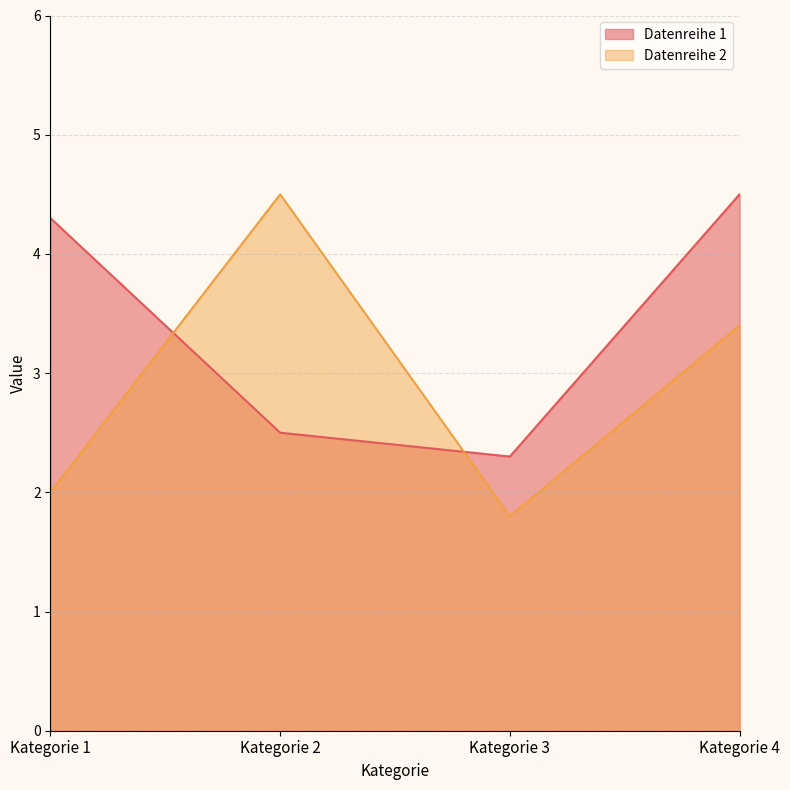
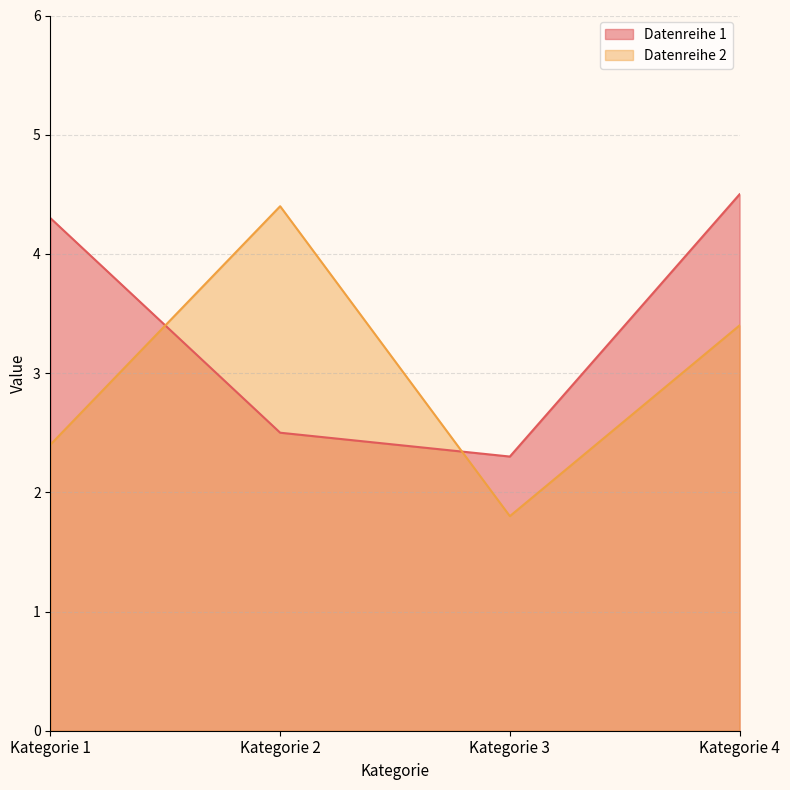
  {
    "Datenreihe 1": {
      "Kategorie 1": 4.3,
      "Kategorie 2": 2.5,
      "Kategorie 3": 2.3,
      "Kategorie 4": 4.5
    },
    "Datenreihe 2": {
-     "Kategorie 1": 2.0,
-     "Kategorie 2": 4.5,
+     "Kategorie 1": 2.4,
+     "Kategorie 2": 4.4,
      "Kategorie 3": 1.8,
      "Kategorie 4": 3.4
    }
  }
